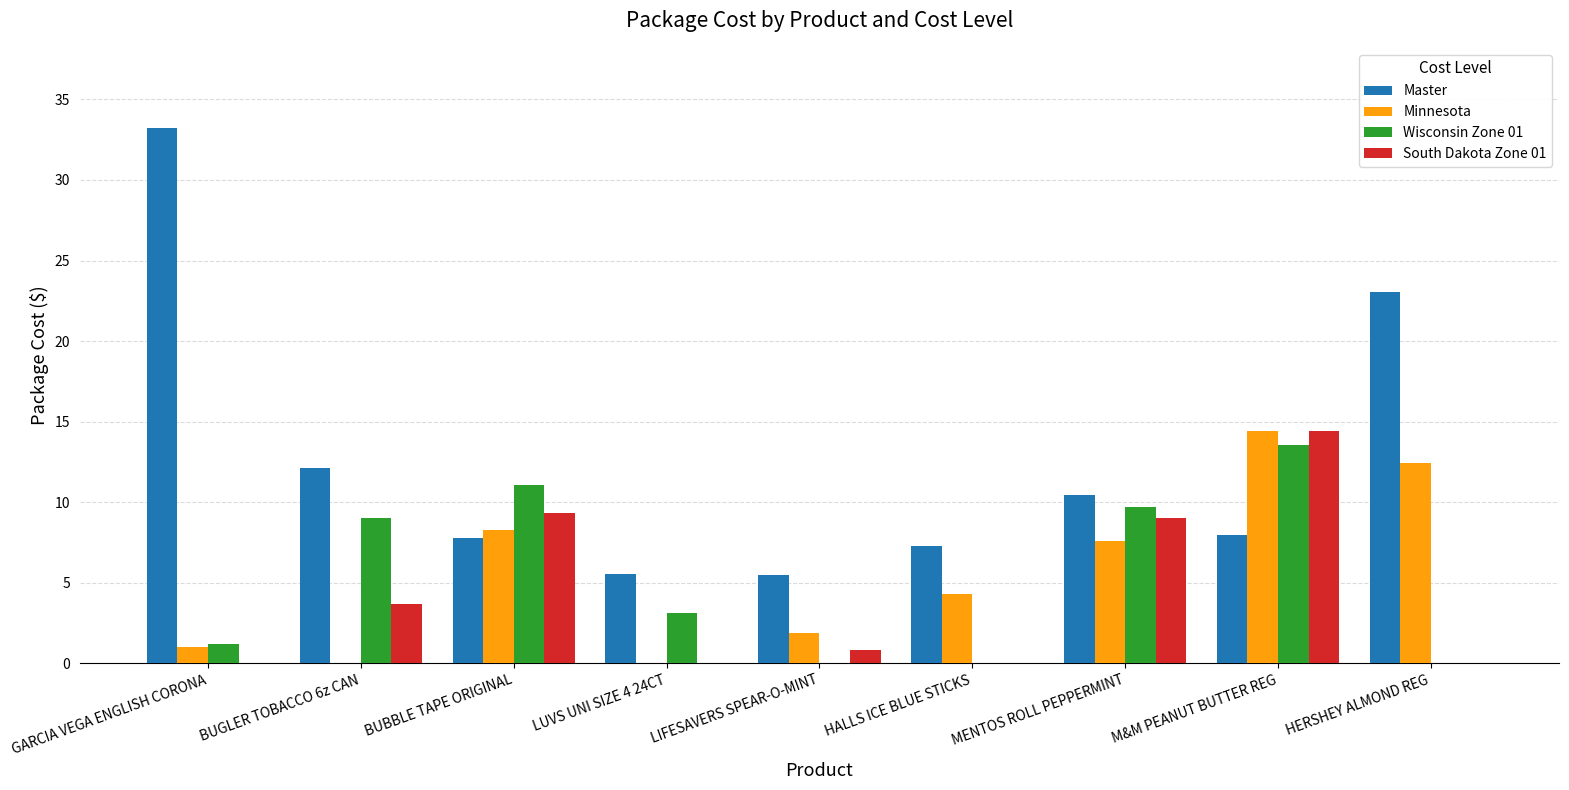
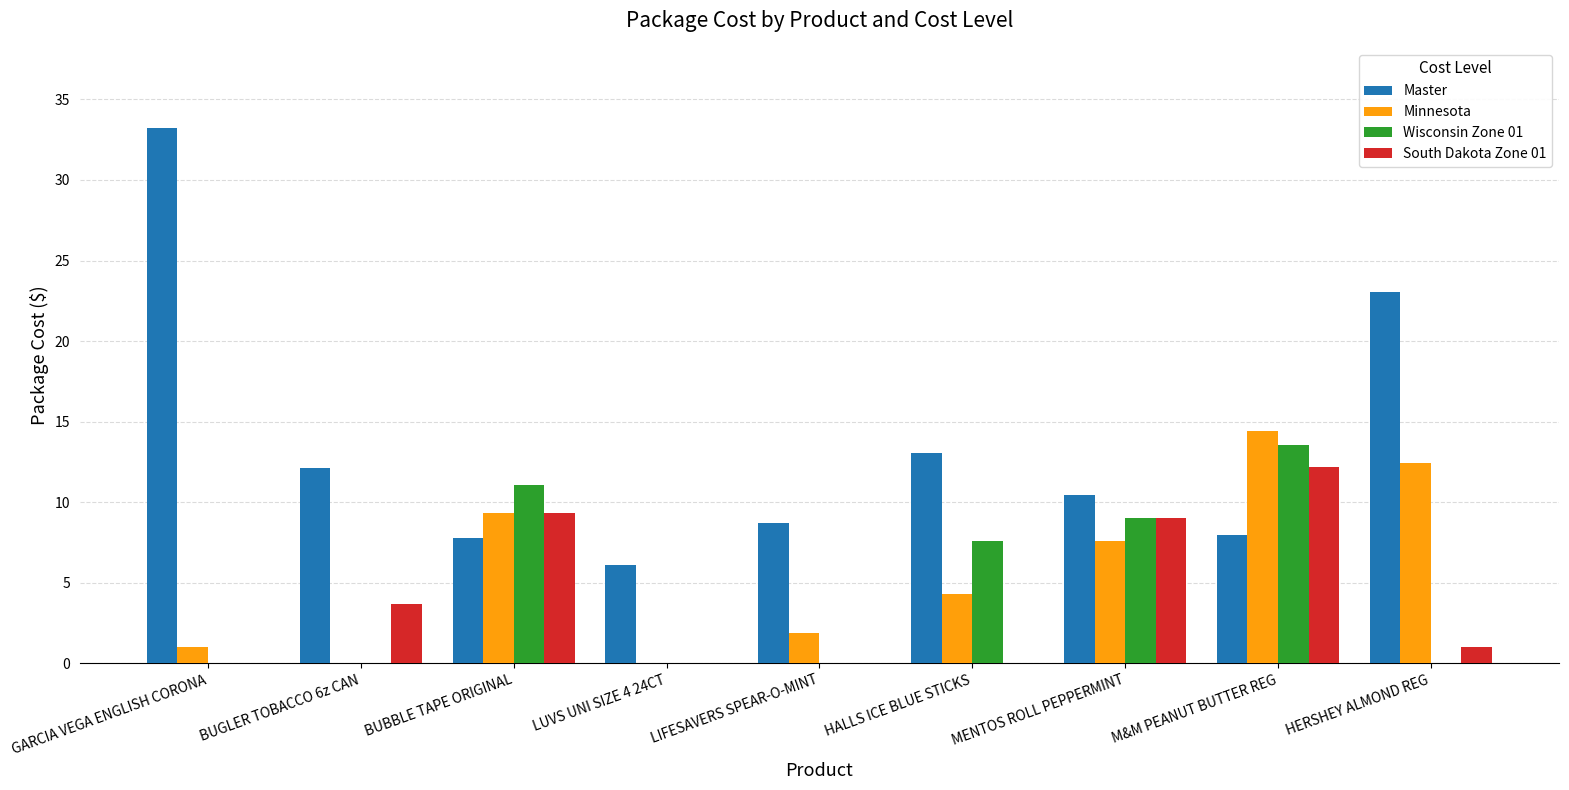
  {
    "Master": {
      "GARCIA VEGA ENGLISH CORONA": 33.2,
      "BUGLER TOBACCO 6z CAN": 12.1,
      "BUBBLE TAPE ORIGINAL": 7.8,
-     "LUVS UNI SIZE 4 24CT": 5.5,
-     "LIFESAVERS SPEAR-O-MINT": 5.5,
-     "HALLS ICE BLUE STICKS": 7.3,
+     "LUVS UNI SIZE 4 24CT": 6.1,
+     "LIFESAVERS SPEAR-O-MINT": 8.7,
+     "HALLS ICE BLUE STICKS": 13.0,
      "MENTOS ROLL PEPPERMINT": 10.4,
      "M&M PEANUT BUTTER REG": 7.9,
      "HERSHEY ALMOND REG": 23.1
    },
    "Minnesota": {
      "GARCIA VEGA ENGLISH CORONA": 1.0,
      "BUGLER TOBACCO 6z CAN": 0.0,
-     "BUBBLE TAPE ORIGINAL": 8.3,
+     "BUBBLE TAPE ORIGINAL": 9.4,
      "LUVS UNI SIZE 4 24CT": 0.0,
      "LIFESAVERS SPEAR-O-MINT": 1.9,
      "HALLS ICE BLUE STICKS": 4.3,
      "MENTOS ROLL PEPPERMINT": 7.6,
      "M&M PEANUT BUTTER REG": 14.4,
      "HERSHEY ALMOND REG": 12.4
    },
    "Wisconsin Zone 01": {
-     "GARCIA VEGA ENGLISH CORONA": 1.2,
-     "BUGLER TOBACCO 6z CAN": 9,
+     "GARCIA VEGA ENGLISH CORONA": 0.0,
+     "BUGLER TOBACCO 6z CAN": 0,
      "BUBBLE TAPE ORIGINAL": 11.1,
-     "LUVS UNI SIZE 4 24CT": 3.1,
+     "LUVS UNI SIZE 4 24CT": 0.0,
      "LIFESAVERS SPEAR-O-MINT": 0.0,
-     "HALLS ICE BLUE STICKS": 0.0,
-     "MENTOS ROLL PEPPERMINT": 9.7,
+     "HALLS ICE BLUE STICKS": 7.6,
+     "MENTOS ROLL PEPPERMINT": 9.0,
      "M&M PEANUT BUTTER REG": 13.6,
      "HERSHEY ALMOND REG": 0.0
    },
    "South Dakota Zone 01": {
      "GARCIA VEGA ENGLISH CORONA": 0.0,
      "BUGLER TOBACCO 6z CAN": 3.7,
      "BUBBLE TAPE ORIGINAL": 9.4,
      "LUVS UNI SIZE 4 24CT": 0.0,
-     "LIFESAVERS SPEAR-O-MINT": 0.8,
+     "LIFESAVERS SPEAR-O-MINT": 0.0,
      "HALLS ICE BLUE STICKS": 0.0,
      "MENTOS ROLL PEPPERMINT": 9.0,
-     "M&M PEANUT BUTTER REG": 14.4,
-     "HERSHEY ALMOND REG": 0
+     "M&M PEANUT BUTTER REG": 12.2,
+     "HERSHEY ALMOND REG": 1
    }
  }
